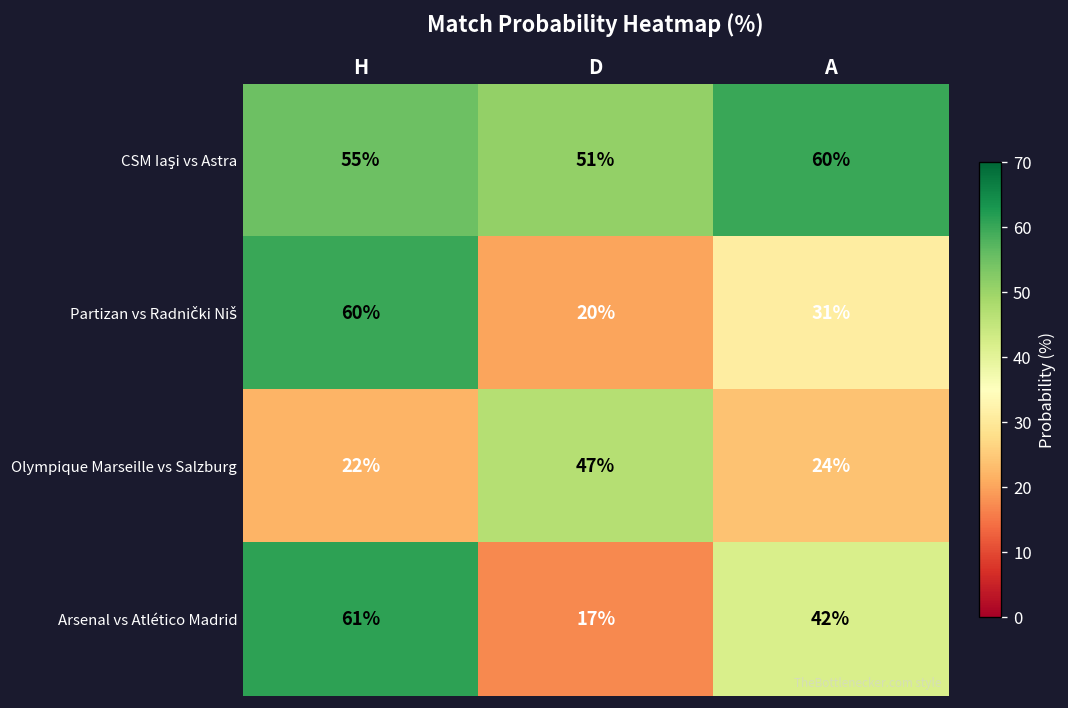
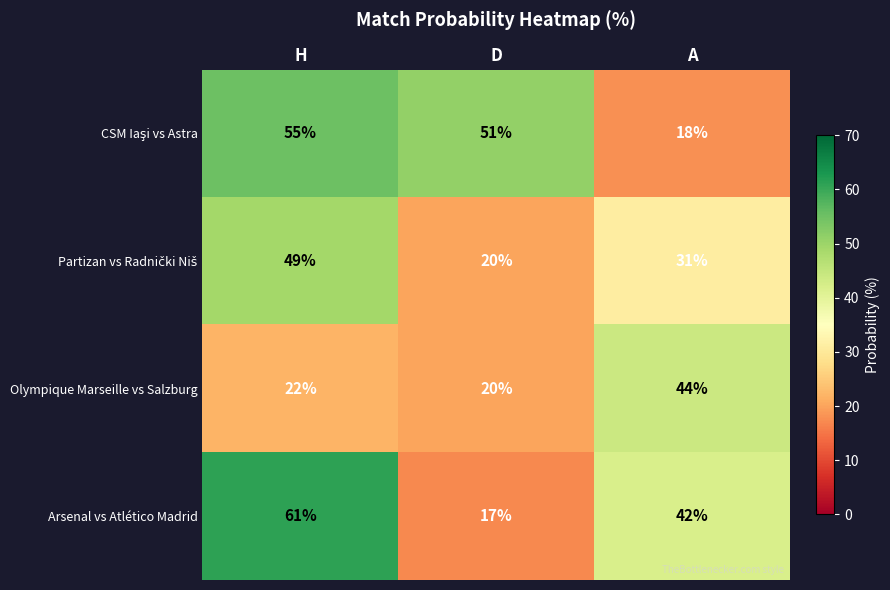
  {
    "CSM Iaşi vs Astra": {
      "H": "55%",
      "D": "51%",
-     "A": "60%"
+     "A": "18%"
    },
    "Partizan vs Radnički Niš": {
-     "H": "60%",
+     "H": "49%",
      "D": "20%",
      "A": "31%"
    },
    "Olympique Marseille vs Salzburg": {
      "H": "22%",
-     "D": "47%",
-     "A": "24%"
+     "D": "20%",
+     "A": "44%"
    },
    "Arsenal vs Atlético Madrid": {
      "H": "61%",
      "D": "17%"
    }
  }
